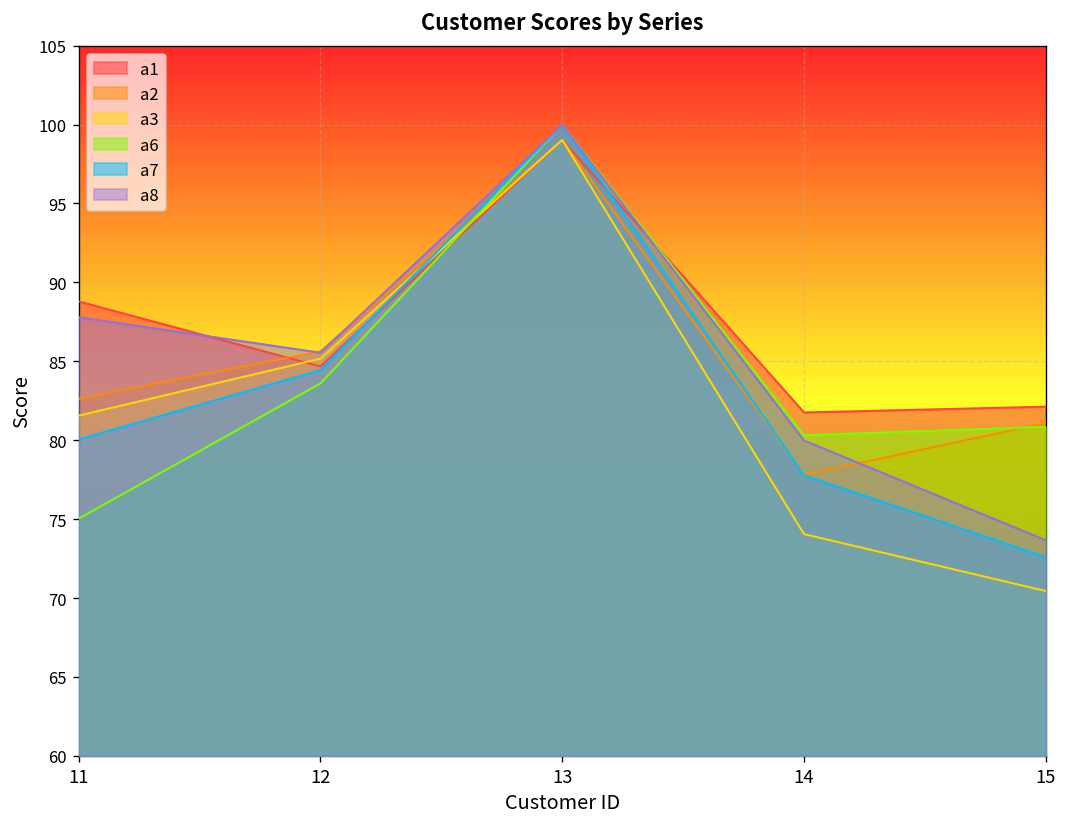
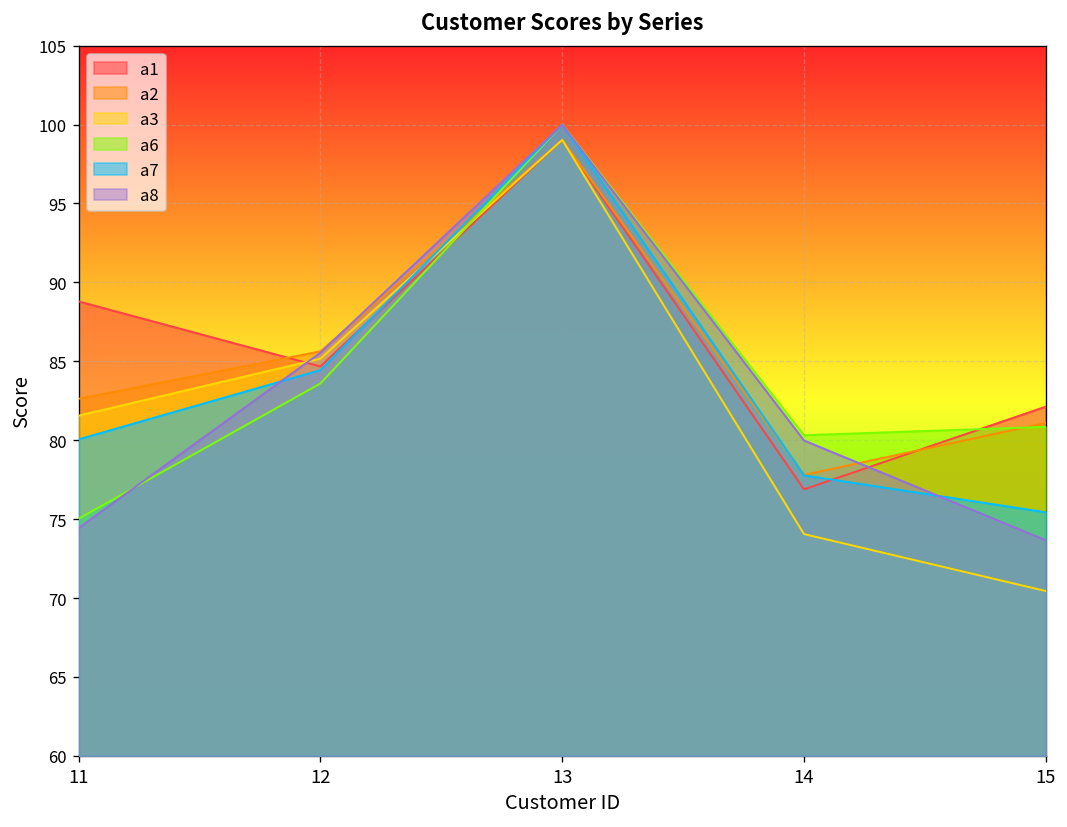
  {
    "a1": {
      "11": 88.8,
      "12": 84.7,
-     "14": 81.8,
+     "14": 76.9,
      "15": 82.1
    },
    "a6": {
      "11": 75.0,
      "12": 83.6,
      "14": 80.3,
      "15": 80.8
    },
    "a7": {
      "11": 80.1,
      "12": 84.4,
-     "15": 72.6
+     "15": 75.4
    },
    "a8": {
-     "11": 87.8,
+     "11": 74.4,
      "14": 80.0,
      "15": 73.7
    }
  }
